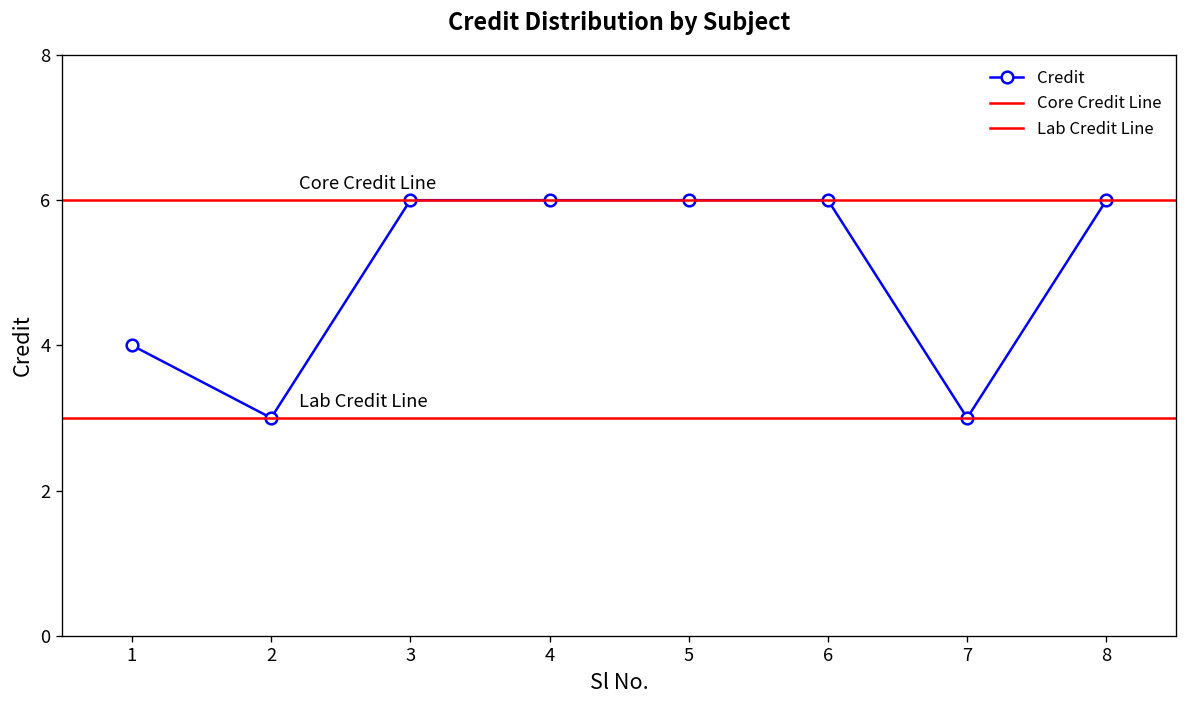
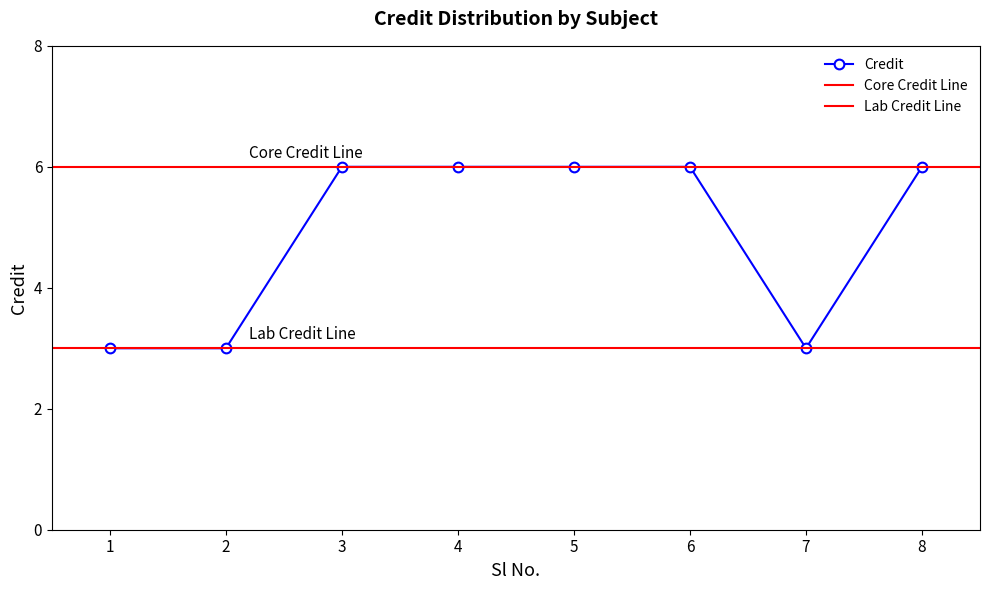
  {
-   "1": 4,
+   "1": 3,
    "2": 3,
    "3": 6,
    "4": 6,
    "5": 6,
    "6": 6,
    "7": 3,
    "8": 6
  }
